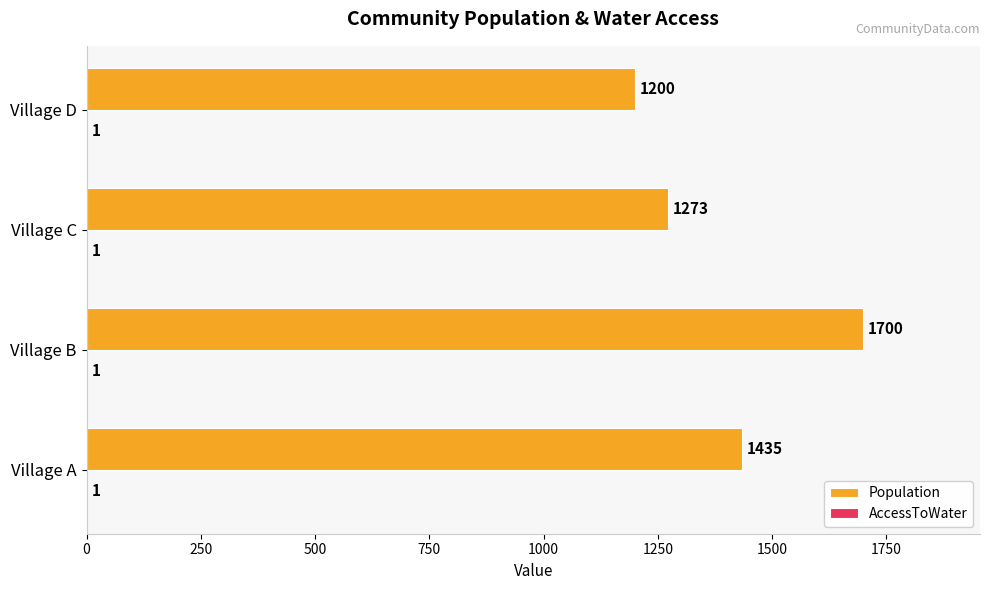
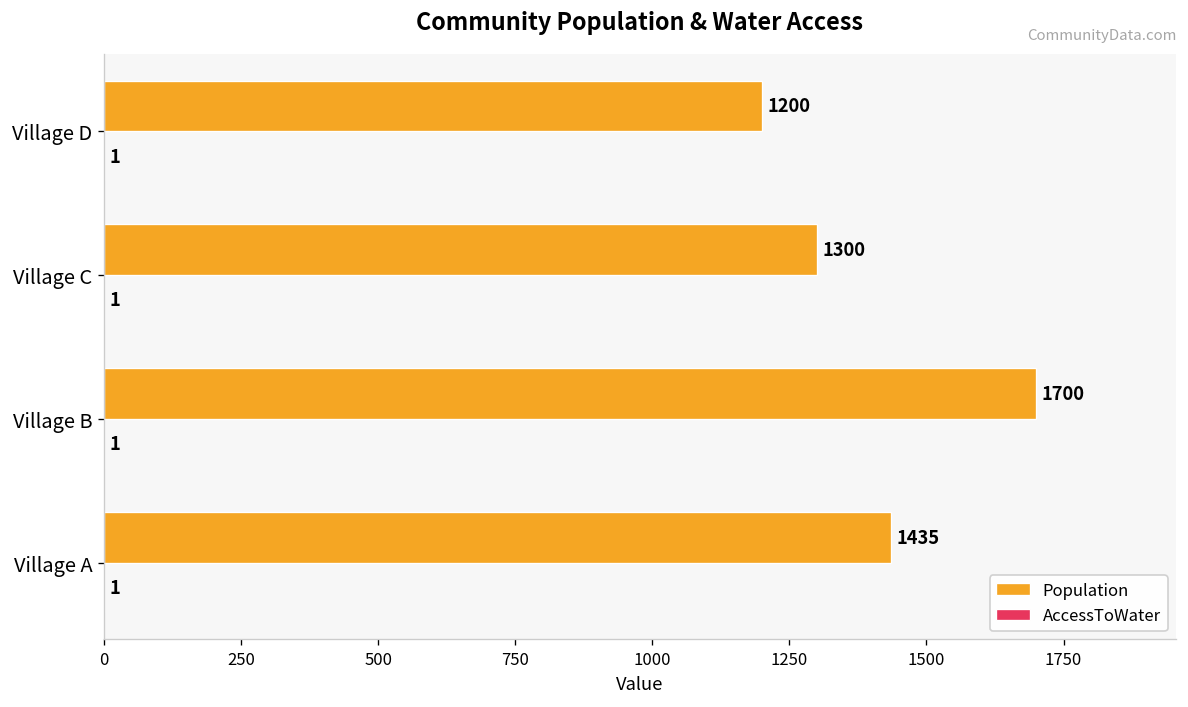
  {
    "Population": {
      "Village D": 1200,
-     "Village C": 1273,
+     "Village C": 1300,
      "Village B": 1700,
      "Village A": 1435
    },
    "AccessToWater": {
      "Village D": 1,
      "Village C": 1,
      "Village B": 1,
      "Village A": 1
    }
  }
